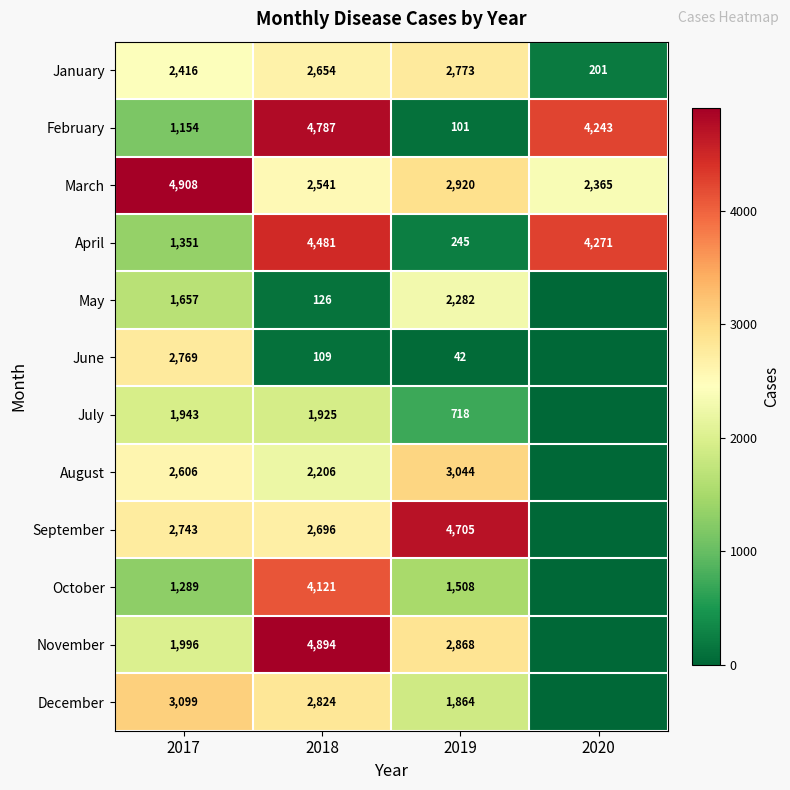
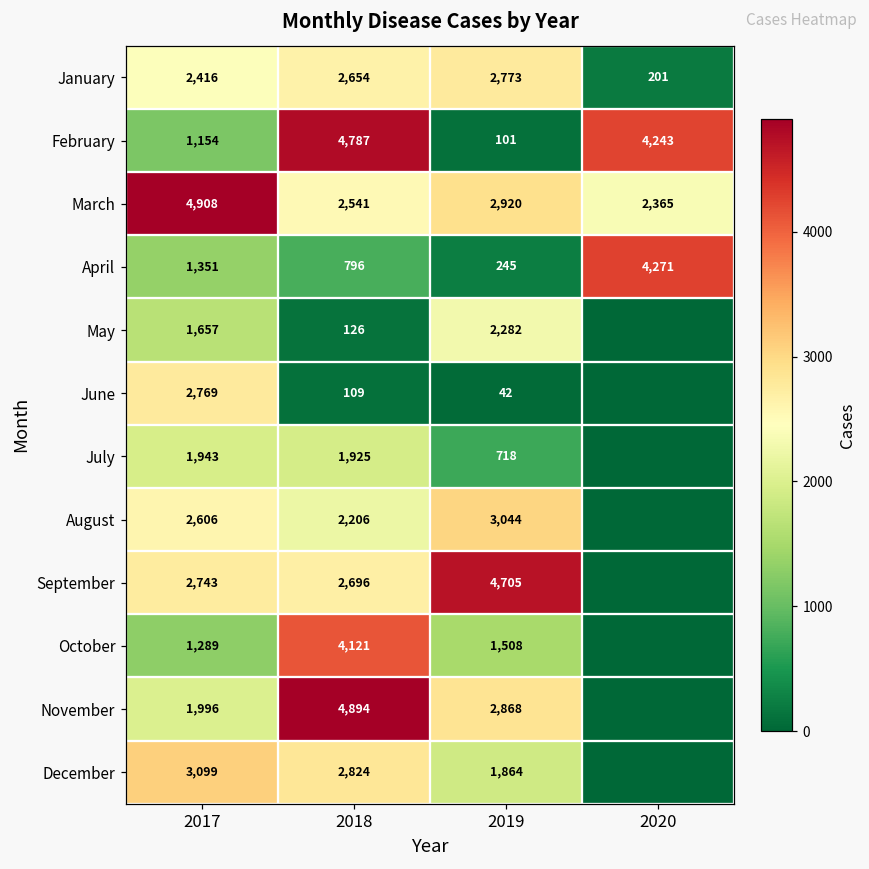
  {
    "January": {
      "2017": "2,416",
      "2018": "2,654",
      "2019": "2,773",
      "2020": "201"
    },
    "February": {
      "2017": "1,154",
      "2018": "4,787",
      "2019": "101",
      "2020": "4,243"
    },
    "March": {
      "2017": "4,908",
      "2018": "2,541",
      "2019": "2,920",
      "2020": "2,365"
    },
    "April": {
      "2017": "1,351",
-     "2018": "4,481",
+     "2018": "796",
      "2019": "245",
      "2020": "4,271"
    },
    "May": {
      "2017": "1,657",
      "2018": "126",
      "2019": "2,282"
    },
    "June": {
      "2017": "2,769",
      "2018": "109",
      "2019": "42"
    },
    "July": {
      "2017": "1,943",
      "2018": "1,925",
      "2019": "718"
    },
    "August": {
      "2017": "2,606",
      "2018": "2,206",
      "2019": "3,044"
    },
    "September": {
      "2017": "2,743",
      "2018": "2,696",
      "2019": "4,705"
    },
    "October": {
      "2017": "1,289",
      "2018": "4,121",
      "2019": "1,508"
    },
    "November": {
      "2017": "1,996",
      "2018": "4,894",
      "2019": "2,868"
    },
    "December": {
      "2017": "3,099",
      "2018": "2,824",
      "2019": "1,864"
    }
  }
